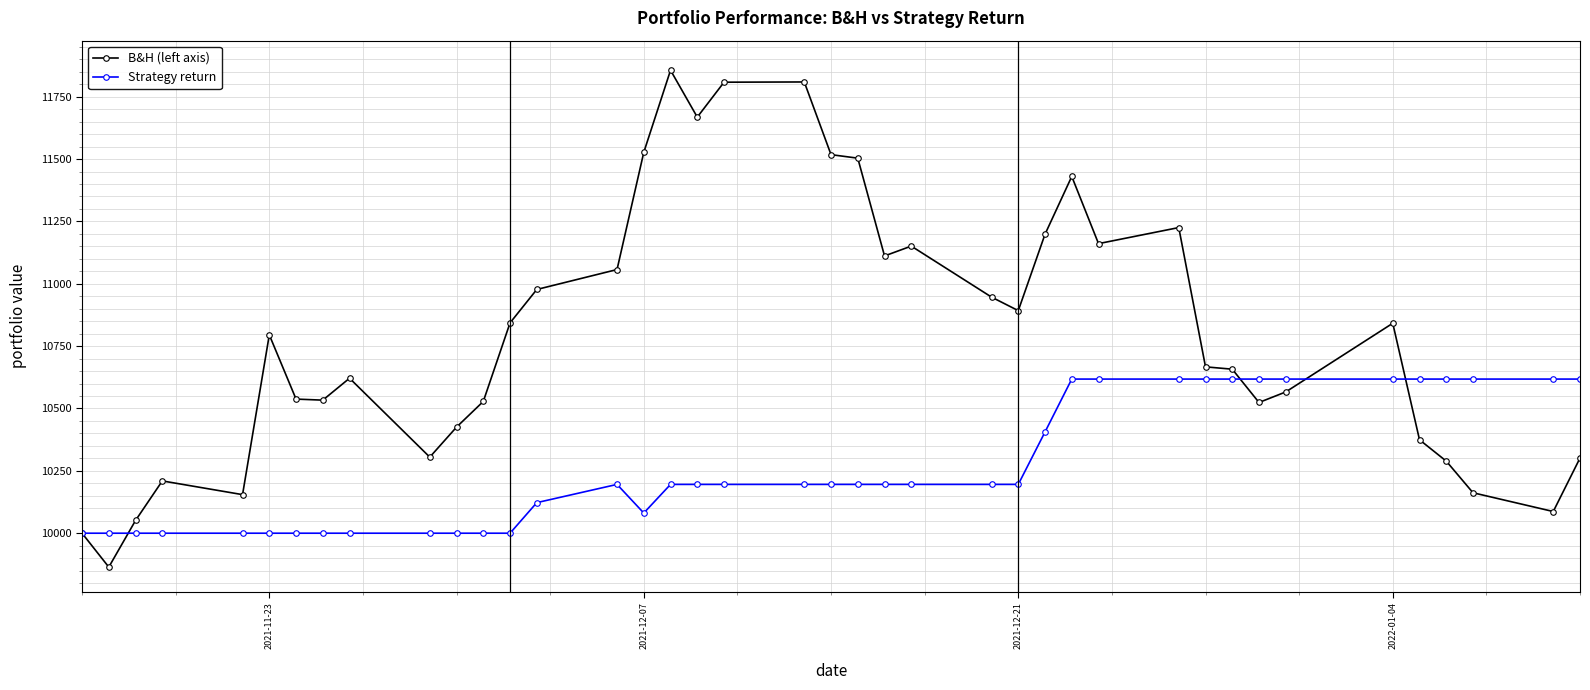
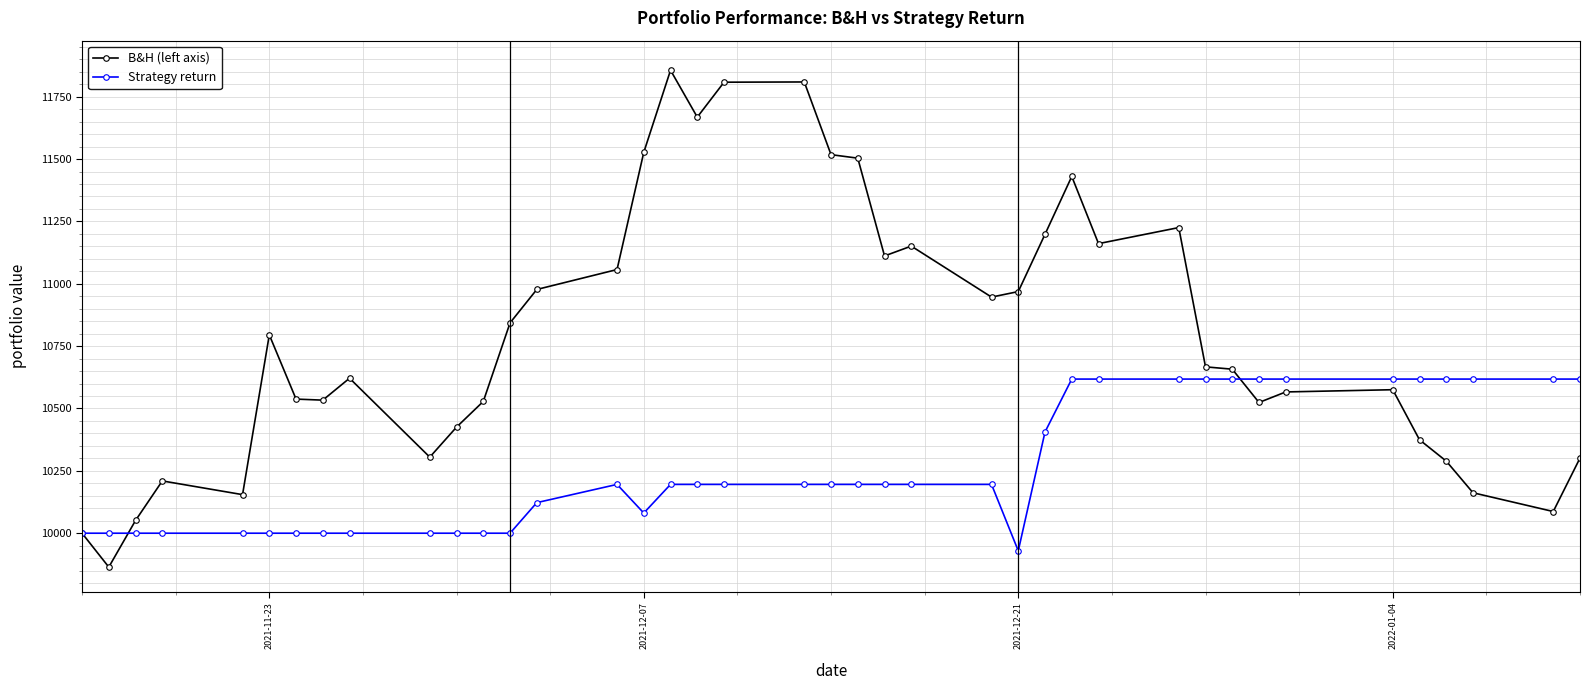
  {
    "B&H (left axis)": {
      "2021-11-23": 10800,
      "2021-12-07": 11530,
-     "2021-12-21": 10890,
-     "2022-01-04": 10840
+     "2021-12-21": 10970,
+     "2022-01-04": 10580
    },
    "Strategy return": {
      "2021-11-23": 10000,
      "2021-12-07": 10080,
-     "2021-12-21": 10200,
+     "2021-12-21": 9930,
      "2022-01-04": 10620
    }
  }
